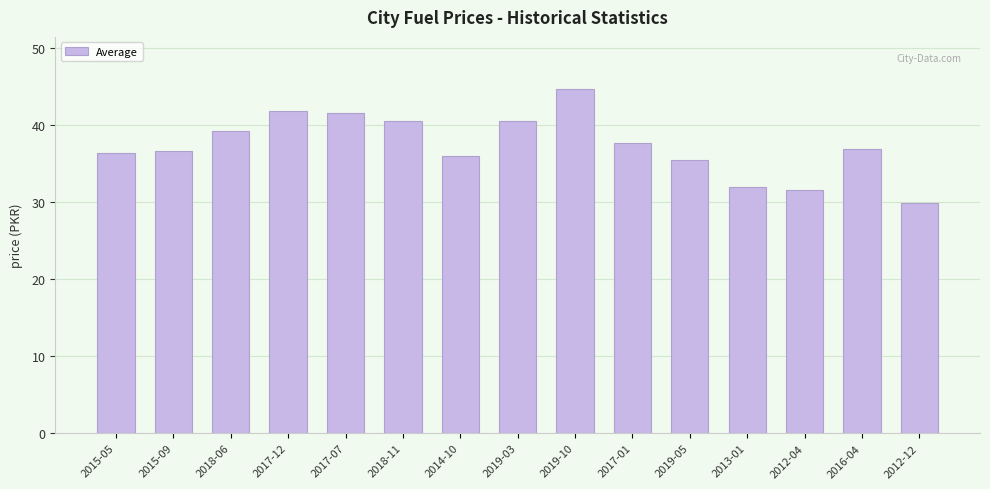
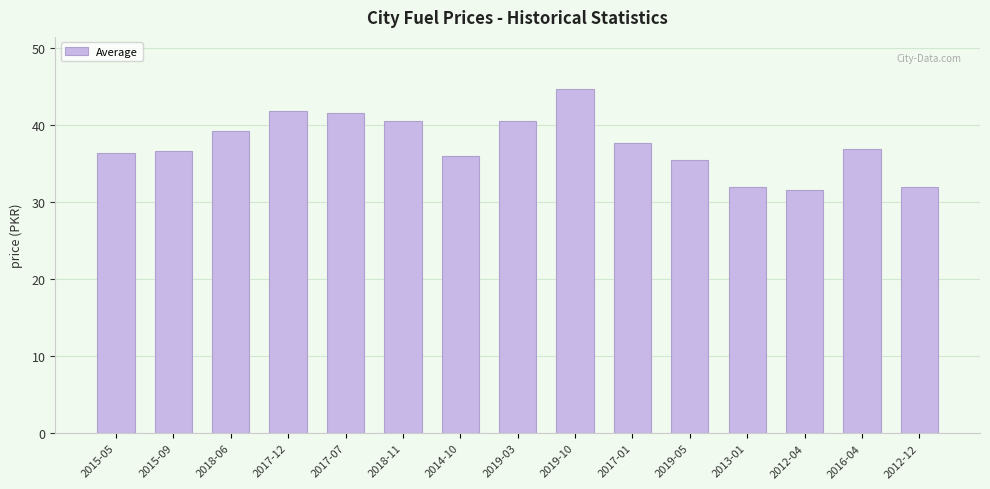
  {
    "2015-05": 36,
    "2015-09": 37,
    "2018-06": 39,
    "2017-12": 42,
    "2017-07": 42,
    "2018-11": 40,
    "2014-10": 36,
    "2019-03": 40,
    "2019-10": 45,
    "2017-01": 38,
    "2019-05": 35,
    "2013-01": 32,
    "2012-04": 32,
    "2016-04": 37,
-   "2012-12": 30
+   "2012-12": 32
  }
